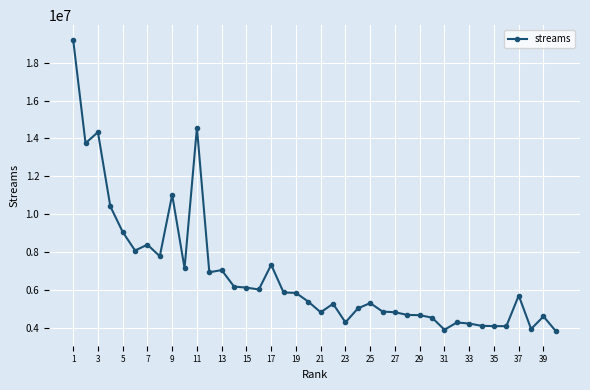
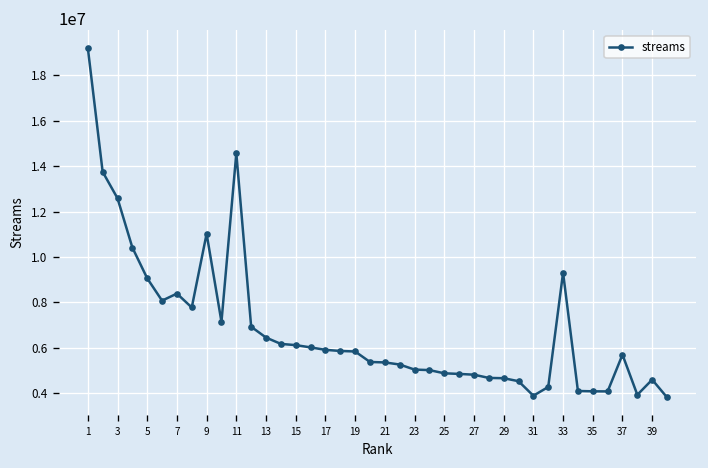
  {
    "1": 19200000,
-   "3": 14300000,
+   "3": 12600000,
    "5": 9100000,
    "7": 8400000,
    "9": 11000000,
    "11": 14600000,
-   "13": 7000000,
+   "13": 6400000,
    "15": 6100000,
-   "17": 7300000,
+   "17": 5900000,
    "19": 5800000,
-   "21": 4800000,
-   "23": 4300000,
-   "25": 5300000,
+   "21": 5300000,
+   "23": 5000000,
+   "25": 4900000,
    "27": 4800000,
    "29": 4700000,
    "31": 3900000,
-   "33": 4200000,
+   "33": 9300000,
    "35": 4100000,
    "37": 5700000,
    "39": 4600000
  }
